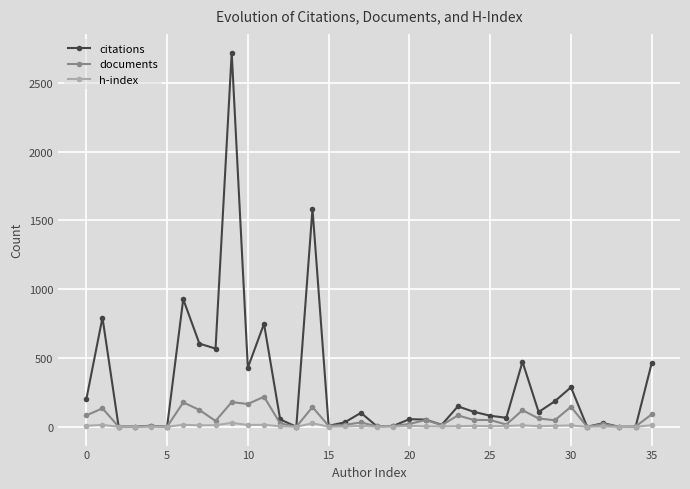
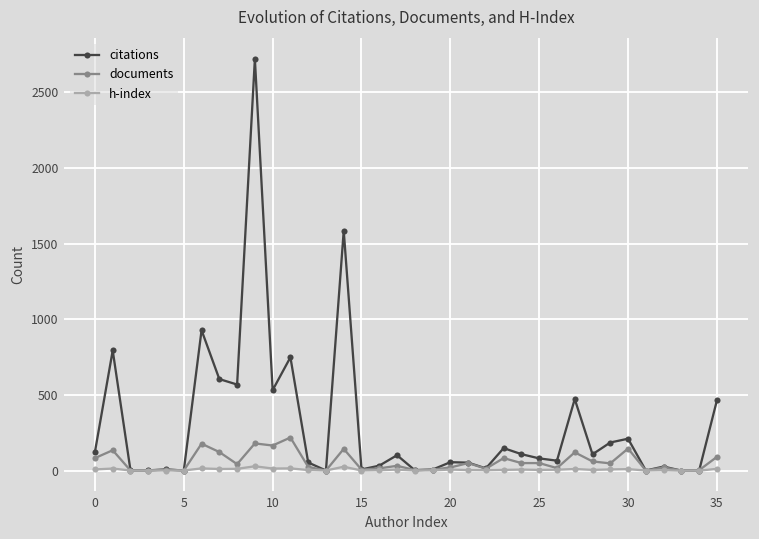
  {
    "citations": {
-     "0": 200,
-     "10": 430,
+     "0": 120,
+     "10": 530,
      "20": 60,
      "25": 80,
-     "30": 290,
+     "30": 210,
      "35": 460
    }
  }
